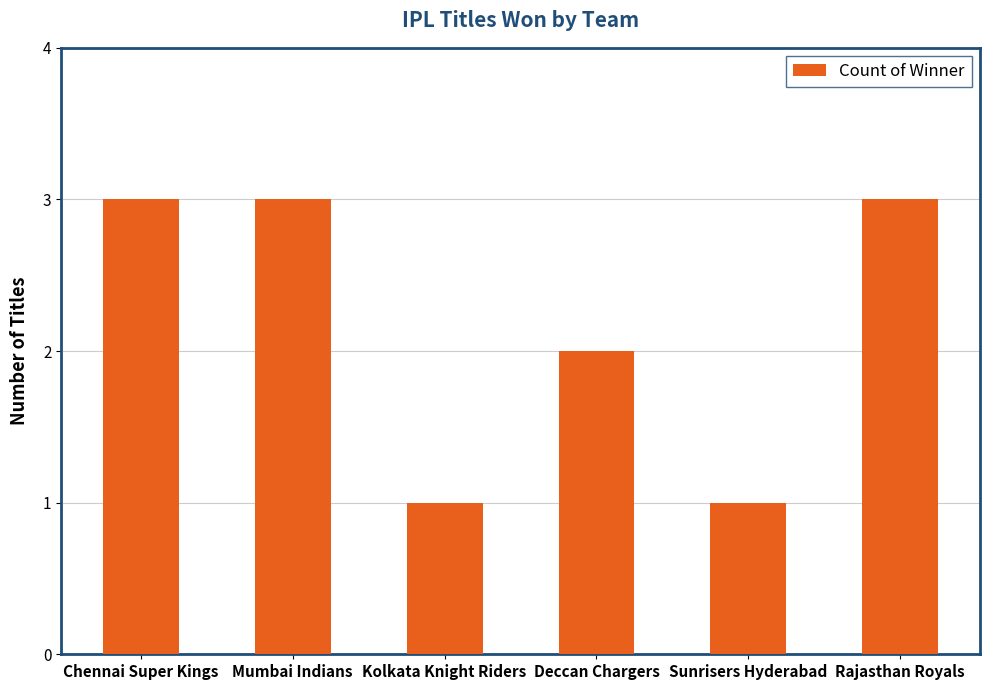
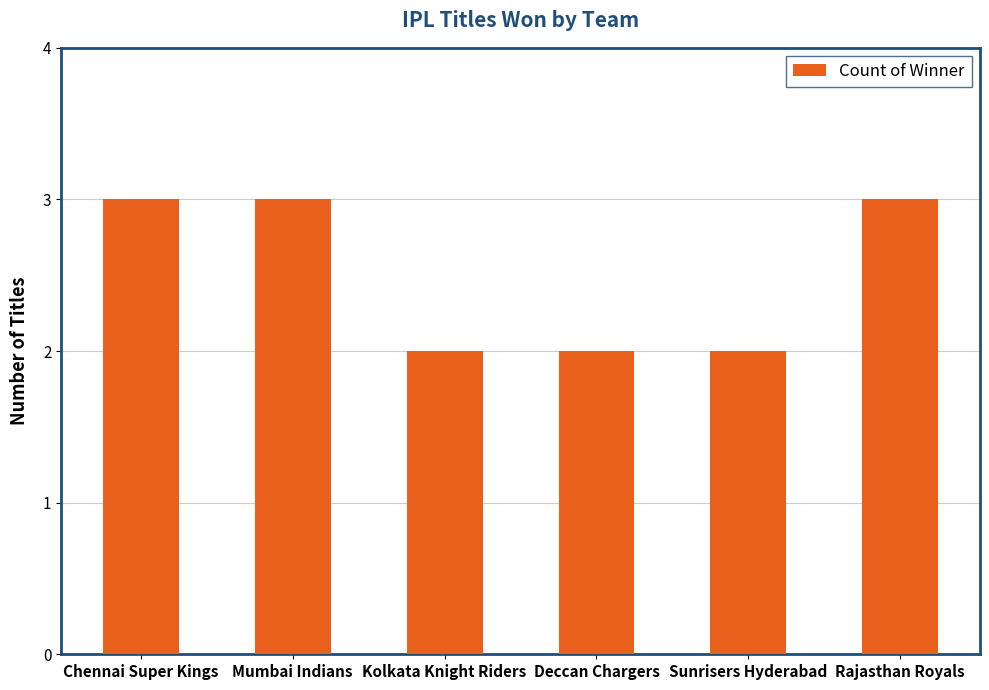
  {
    "Chennai Super Kings": 3,
    "Mumbai Indians": 3,
-   "Kolkata Knight Riders": 1,
+   "Kolkata Knight Riders": 2,
    "Deccan Chargers": 2,
-   "Sunrisers Hyderabad": 1,
+   "Sunrisers Hyderabad": 2,
    "Rajasthan Royals": 3
  }
